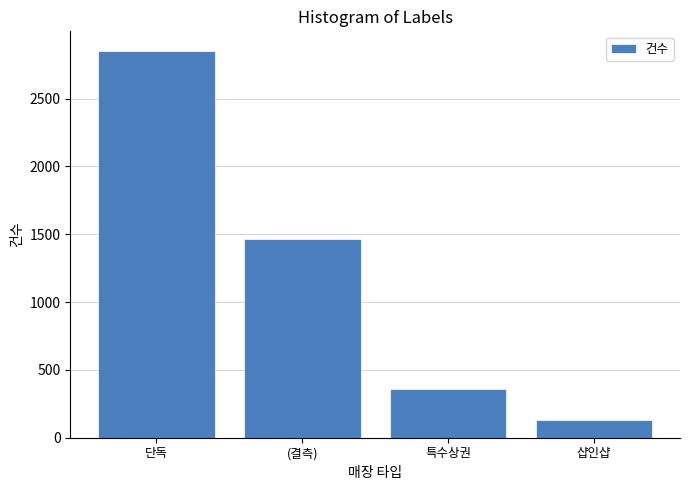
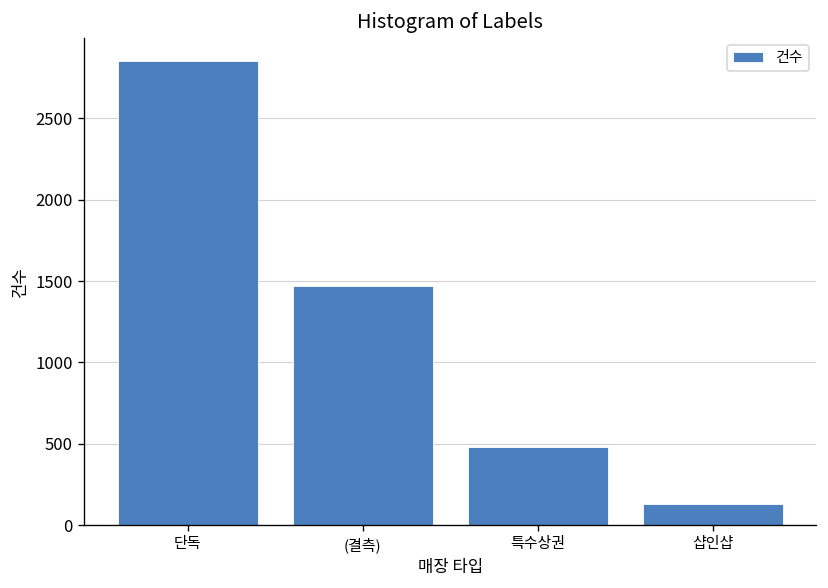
  {
    "단독": 2850,
    "(결측)": 1470,
-   "특수상권": 360,
+   "특수상권": 480,
    "샵인샵": 130
  }
